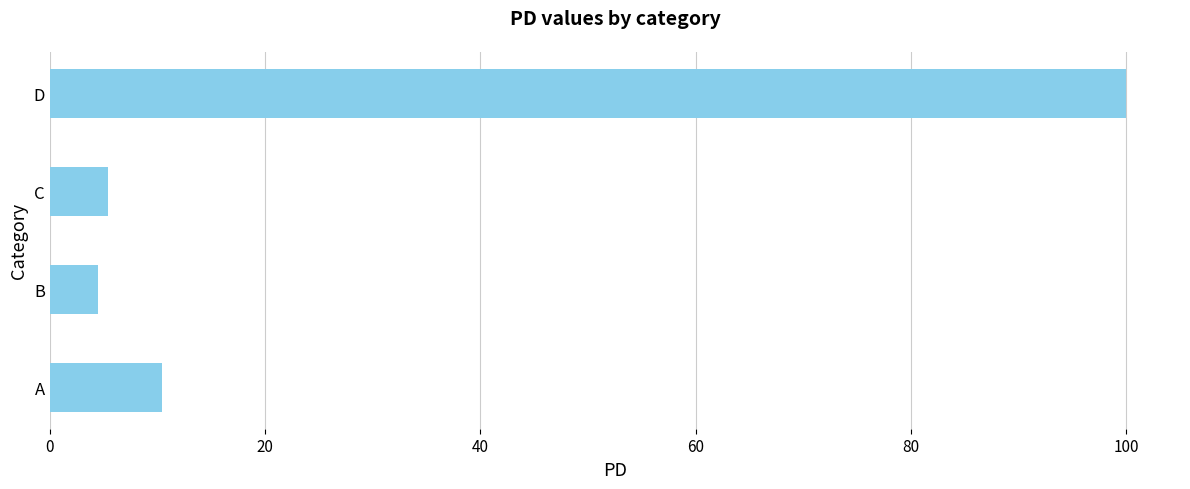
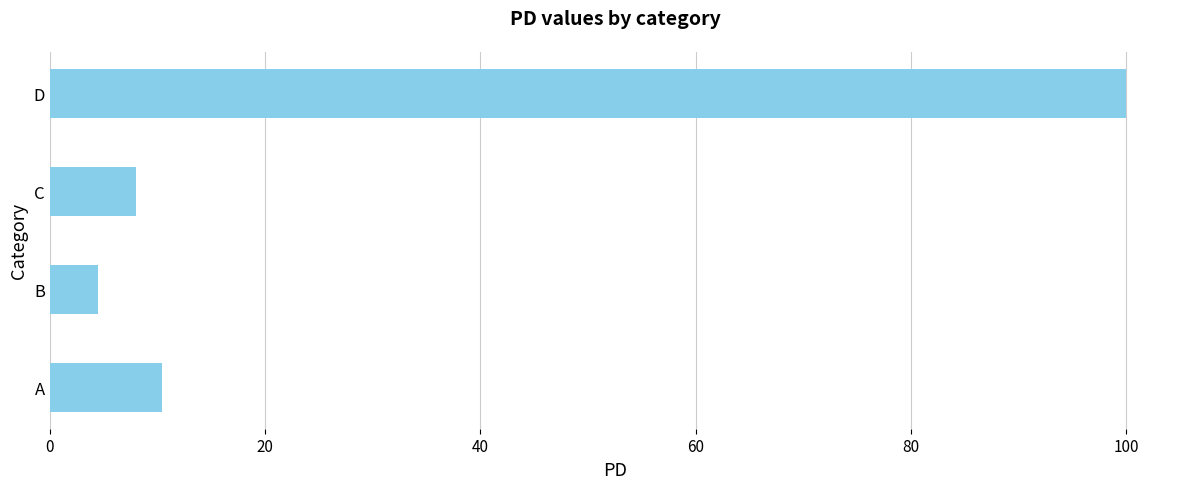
  {
    "D": 100.0,
-   "C": 5.4,
+   "C": 8.0,
    "B": 4.4,
    "A": 10.4
  }
